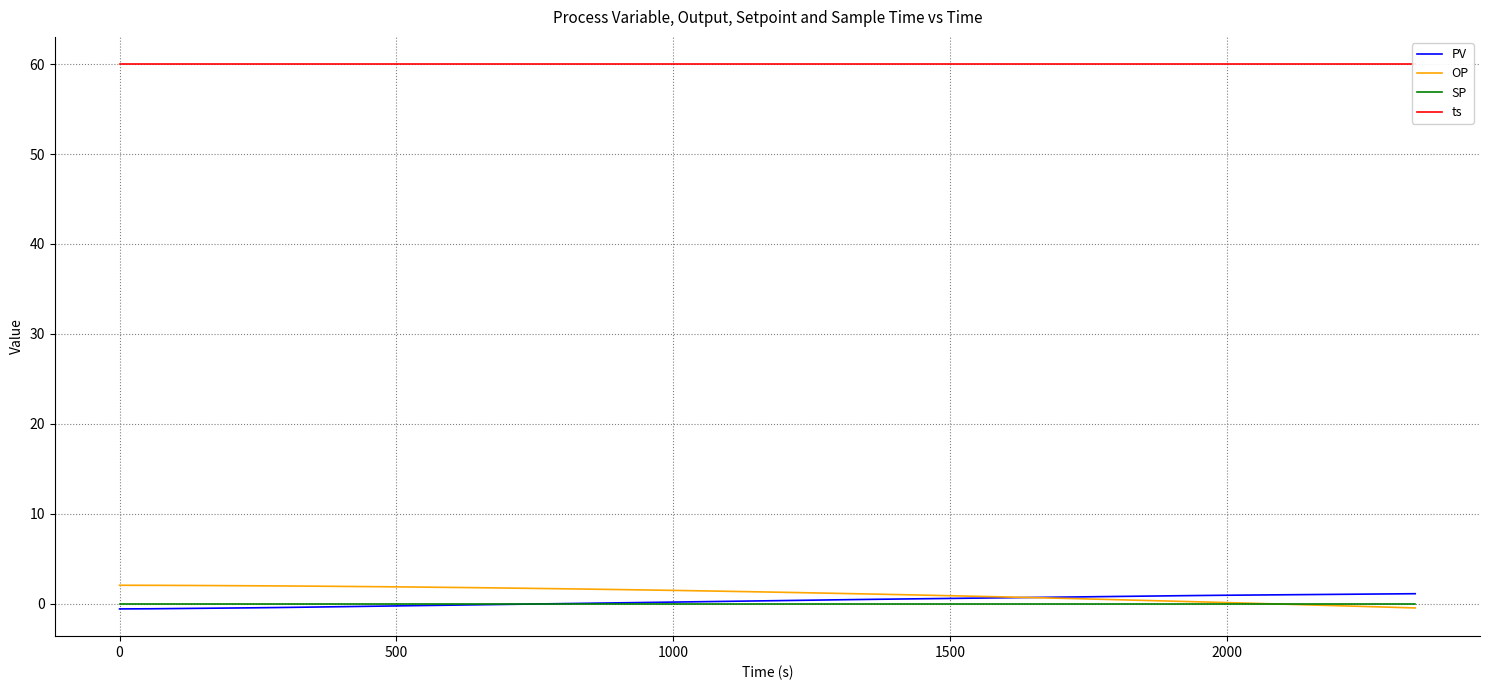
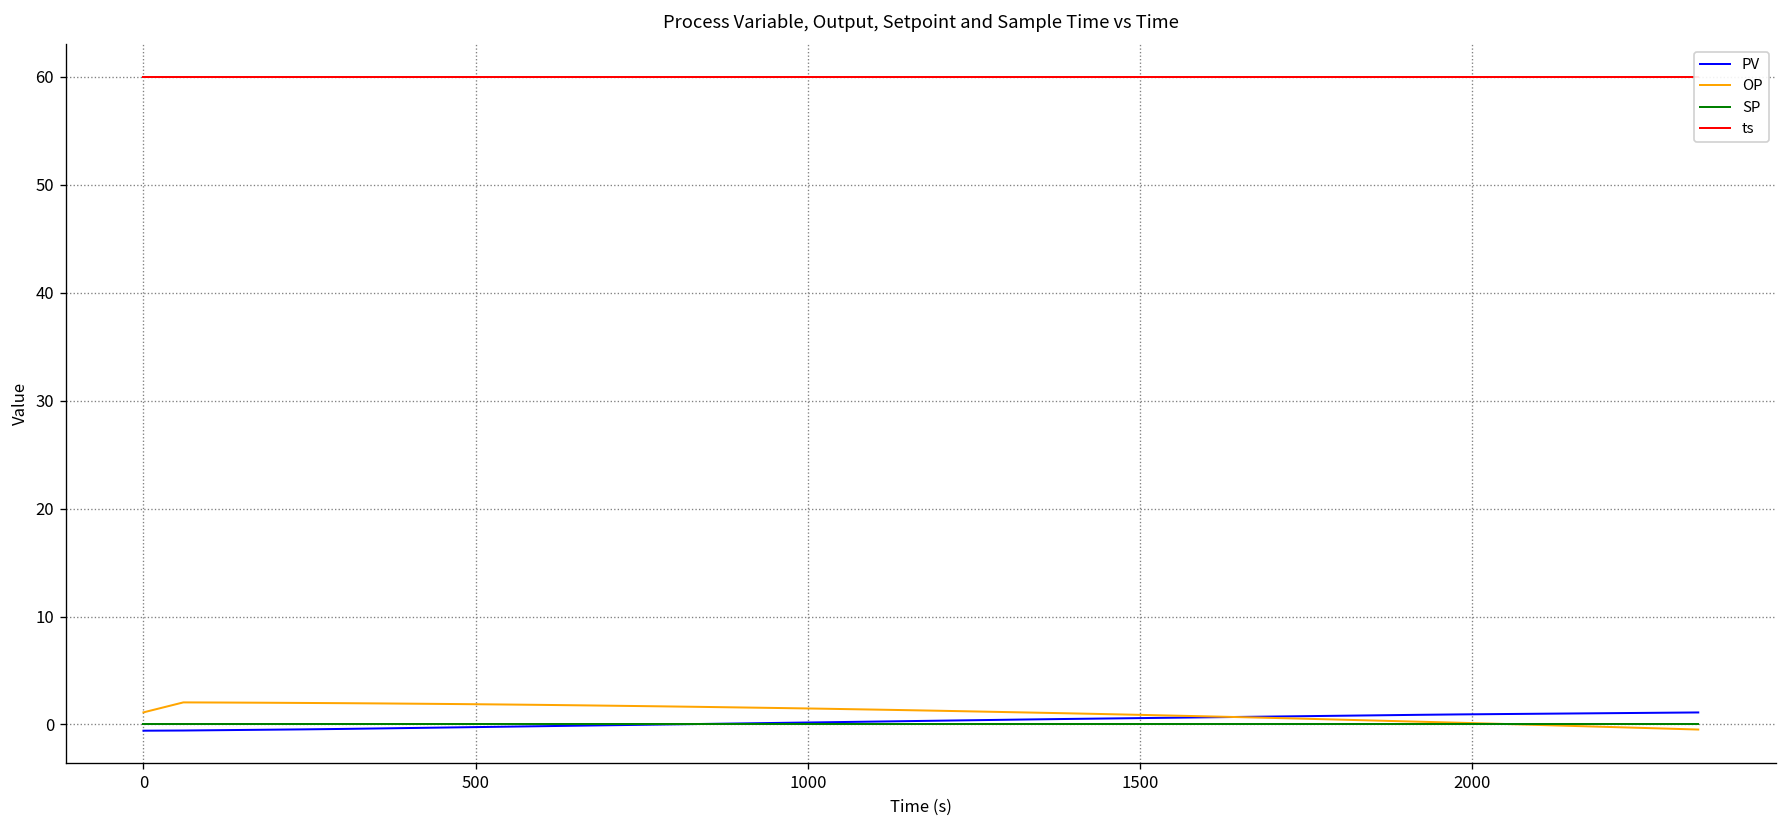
  {
    "PV": {
      "0": -1,
      "1500": 1
    },
    "OP": {
-     "0": 2,
+     "0": 1,
      "1500": 1
    },
    "SP": {
      "0": 0,
      "1500": 0
    },
    "ts": {
      "0": 60,
      "1500": 60
    }
  }
